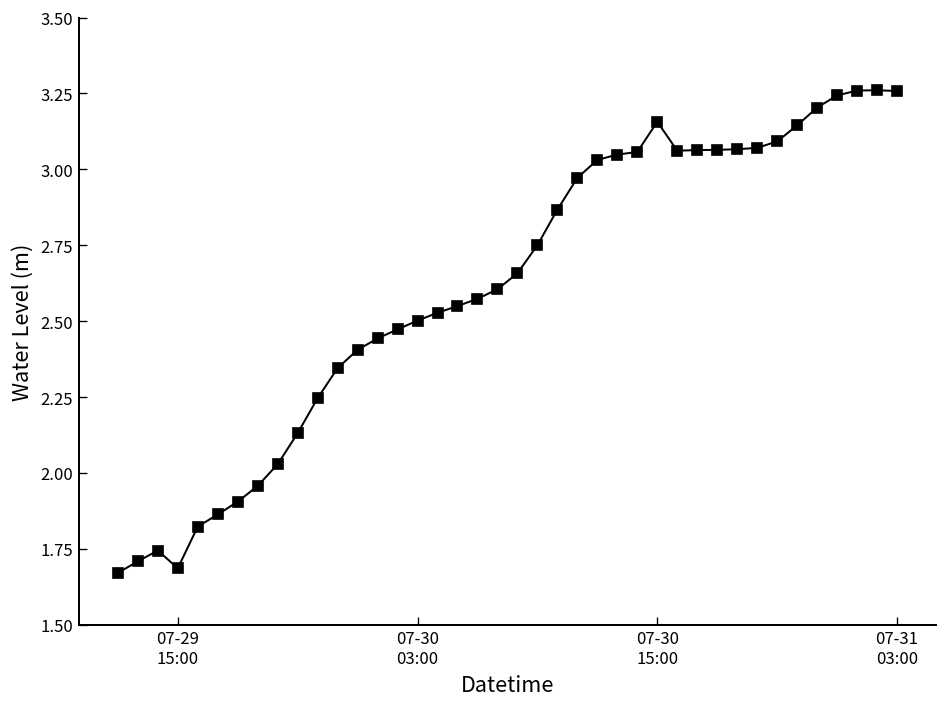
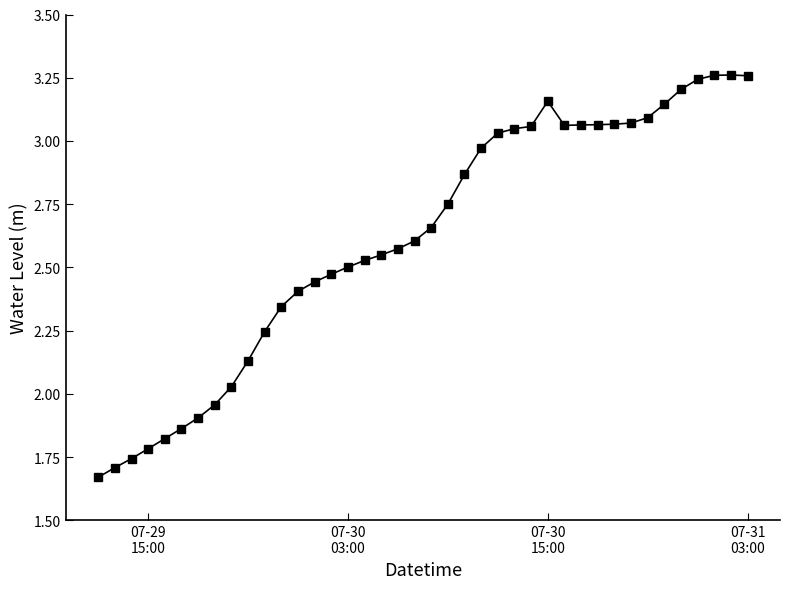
  {
-   "07-29 15:00": 1.69,
+   "07-29 15:00": 1.78,
    "07-30 03:00": 2.50,
    "07-30 15:00": 3.16,
    "07-31 03:00": 3.26
  }
